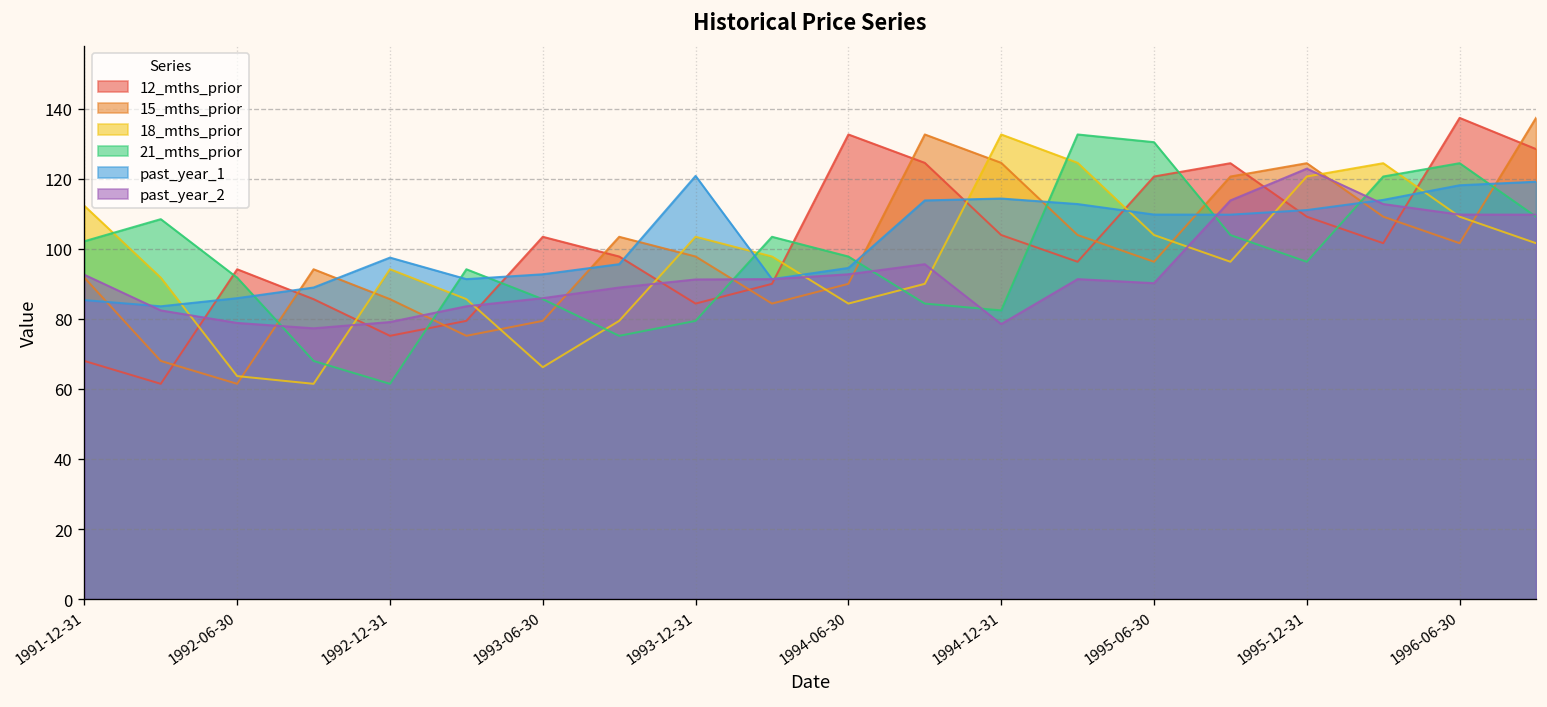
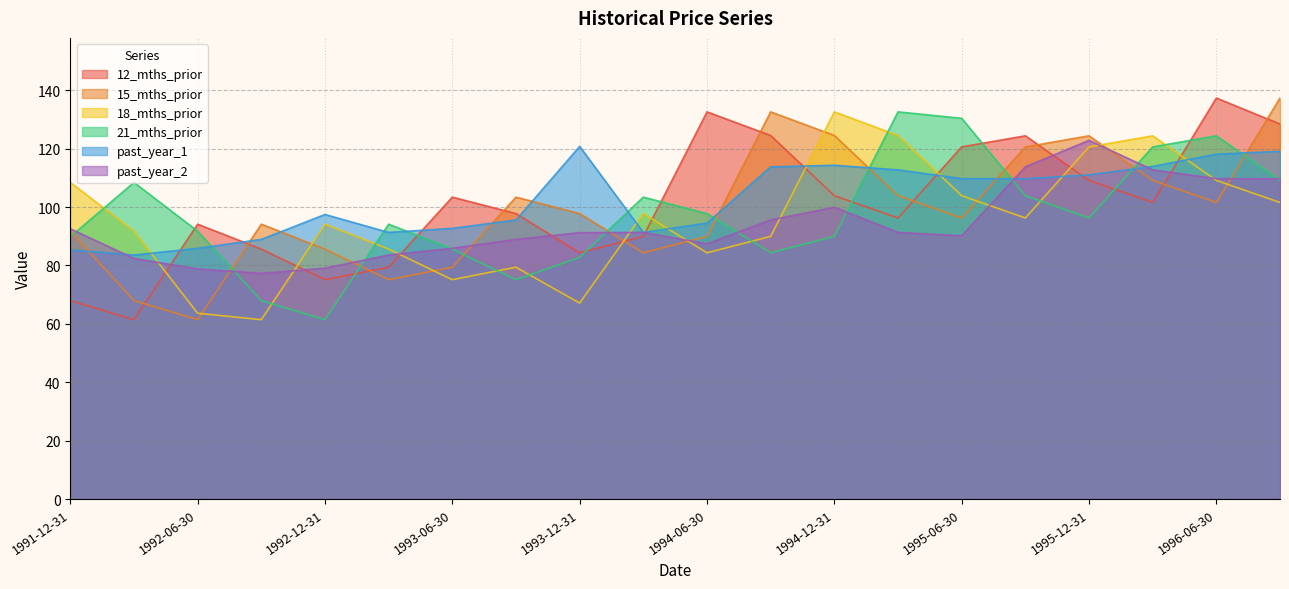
  {
    "18_mths_prior": {
-     "1991-12-31": 112,
+     "1991-12-31": 108,
      "1992-06-30": 64,
      "1992-12-31": 94,
-     "1993-06-30": 66,
-     "1993-12-31": 103,
+     "1993-06-30": 75,
+     "1993-12-31": 67,
      "1994-06-30": 84,
      "1994-12-31": 133,
      "1995-06-30": 104,
      "1995-12-31": 121
    },
    "21_mths_prior": {
-     "1991-12-31": 102,
+     "1991-12-31": 90,
      "1992-06-30": 92,
      "1992-12-31": 61,
-     "1993-12-31": 79,
+     "1993-12-31": 83,
      "1994-06-30": 98,
-     "1994-12-31": 82,
+     "1994-12-31": 90,
      "1995-06-30": 130,
      "1995-12-31": 96,
      "1996-06-30": 124
    },
    "past_year_1": {
      "1991-12-31": 85,
      "1992-06-30": 86,
      "1992-12-31": 97,
      "1993-06-30": 93,
      "1993-12-31": 121,
      "1994-06-30": 95,
      "1994-12-31": 114,
      "1995-06-30": 110,
      "1995-12-31": 111,
      "1996-06-30": 118
    },
    "past_year_2": {
      "1992-06-30": 79,
      "1992-12-31": 79,
      "1993-12-31": 91,
-     "1994-06-30": 93,
-     "1994-12-31": 78,
+     "1994-06-30": 87,
+     "1994-12-31": 100,
      "1995-06-30": 90,
      "1995-12-31": 123
    }
  }
